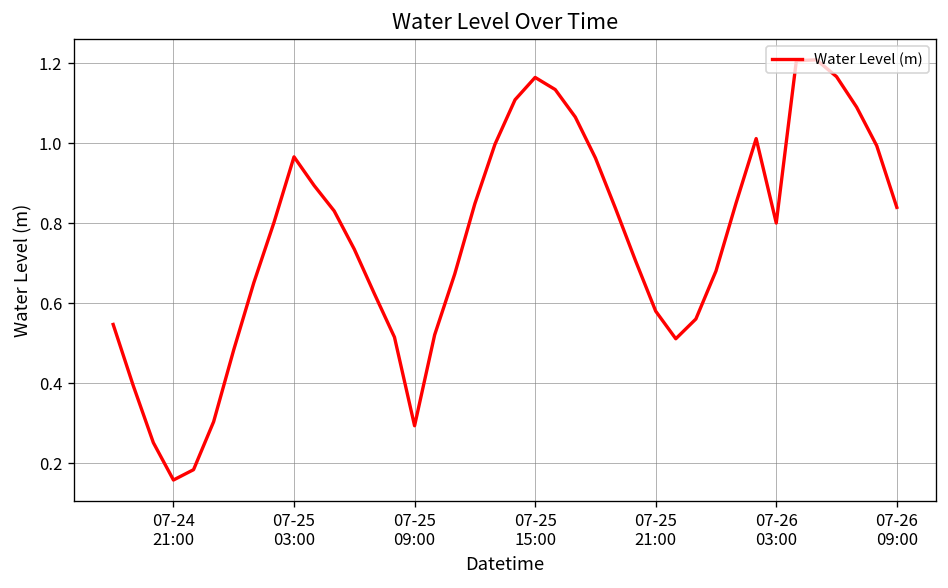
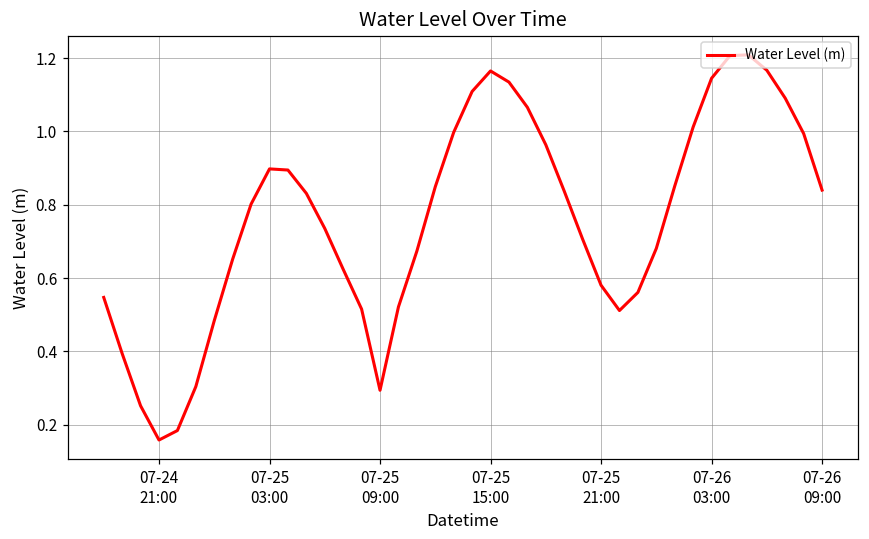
  {
    "07-24 21:00": 0.16,
-   "07-25 03:00": 0.97,
+   "07-25 03:00": 0.90,
    "07-25 09:00": 0.29,
    "07-25 15:00": 1.16,
    "07-25 21:00": 0.58,
-   "07-26 03:00": 0.80,
+   "07-26 03:00": 1.14,
    "07-26 09:00": 0.84
  }
